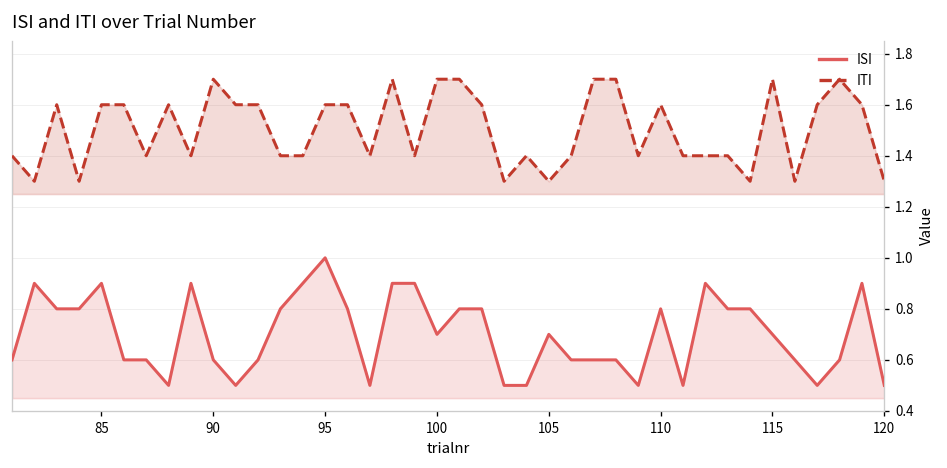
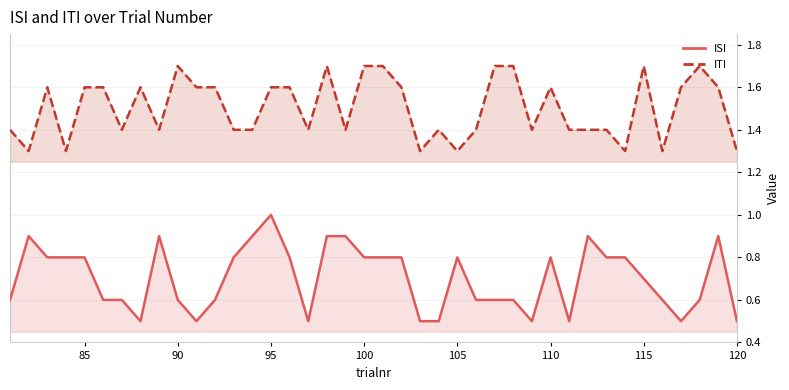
  {
    "ISI": {
-     "85": 0.9,
+     "85": 0.8,
      "90": 0.6,
      "95": 1.0,
-     "100": 0.7,
-     "105": 0.7,
+     "100": 0.8,
+     "105": 0.8,
      "110": 0.8,
      "115": 0.7,
      "120": 0.5
    },
    "ITI": {
      "85": 1.6,
      "90": 1.7,
      "95": 1.6,
      "100": 1.7,
      "105": 1.3,
      "110": 1.6,
      "115": 1.7,
      "120": 1.3
    }
  }
